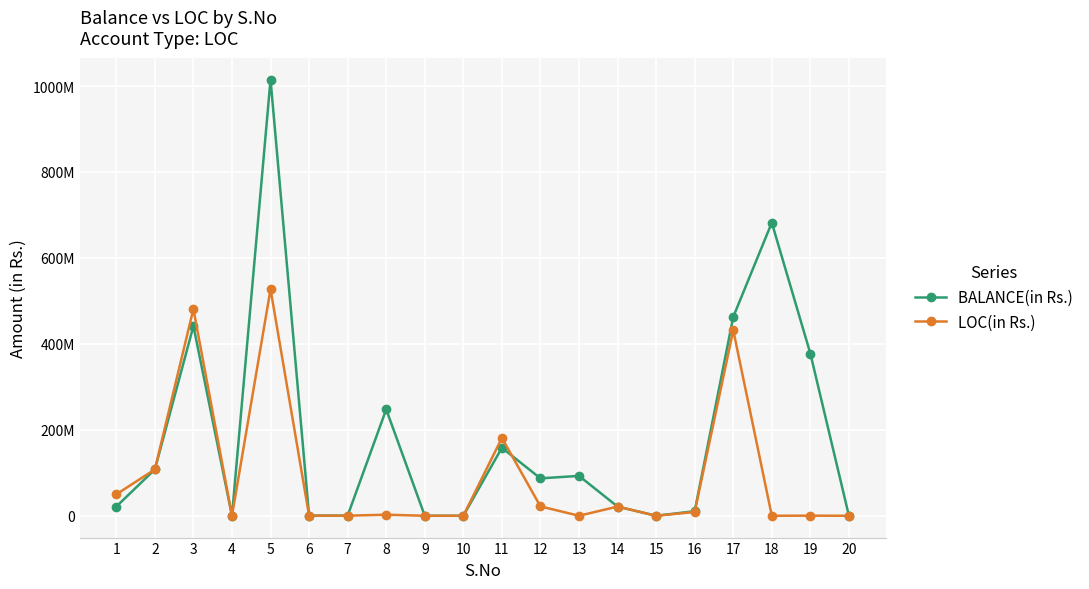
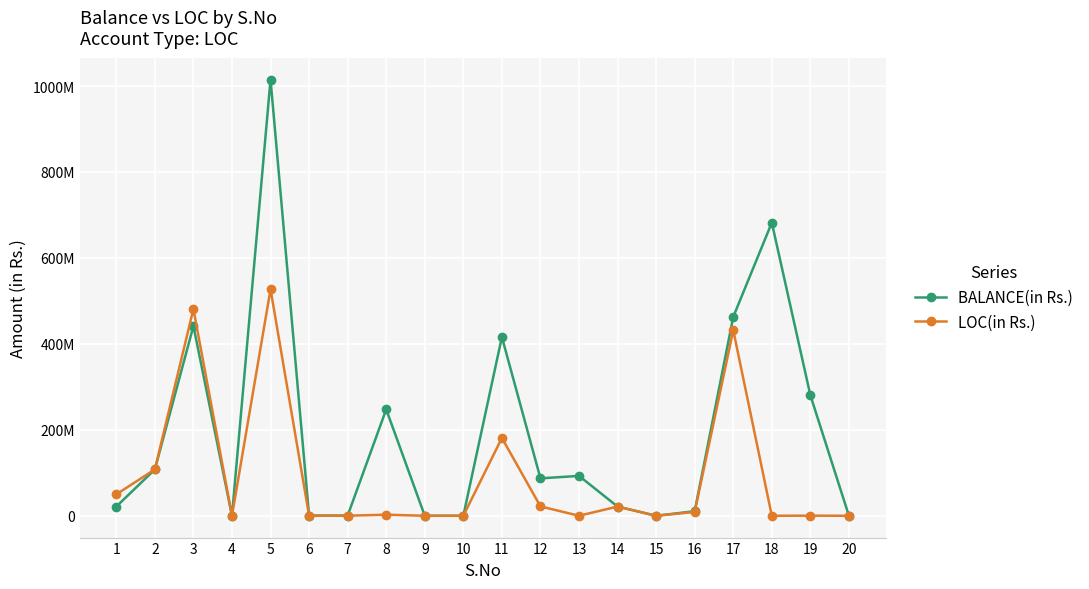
  {
    "BALANCE(in Rs.)": {
      "1": 20000000,
      "3": 440000000,
      "5": 1020000000,
      "8": 250000000,
-     "11": 160000000,
+     "11": 420000000,
      "12": 90000000,
      "13": 90000000,
      "17": 460000000,
      "18": 680000000,
-     "19": 380000000
+     "19": 280000000
    },
    "LOC(in Rs.)": {
      "1": 50000000,
      "3": 480000000,
      "5": 530000000,
      "8": 0,
      "11": 180000000,
      "12": 20000000,
      "13": 0,
      "17": 430000000,
      "18": 0,
      "19": 0
    }
  }
